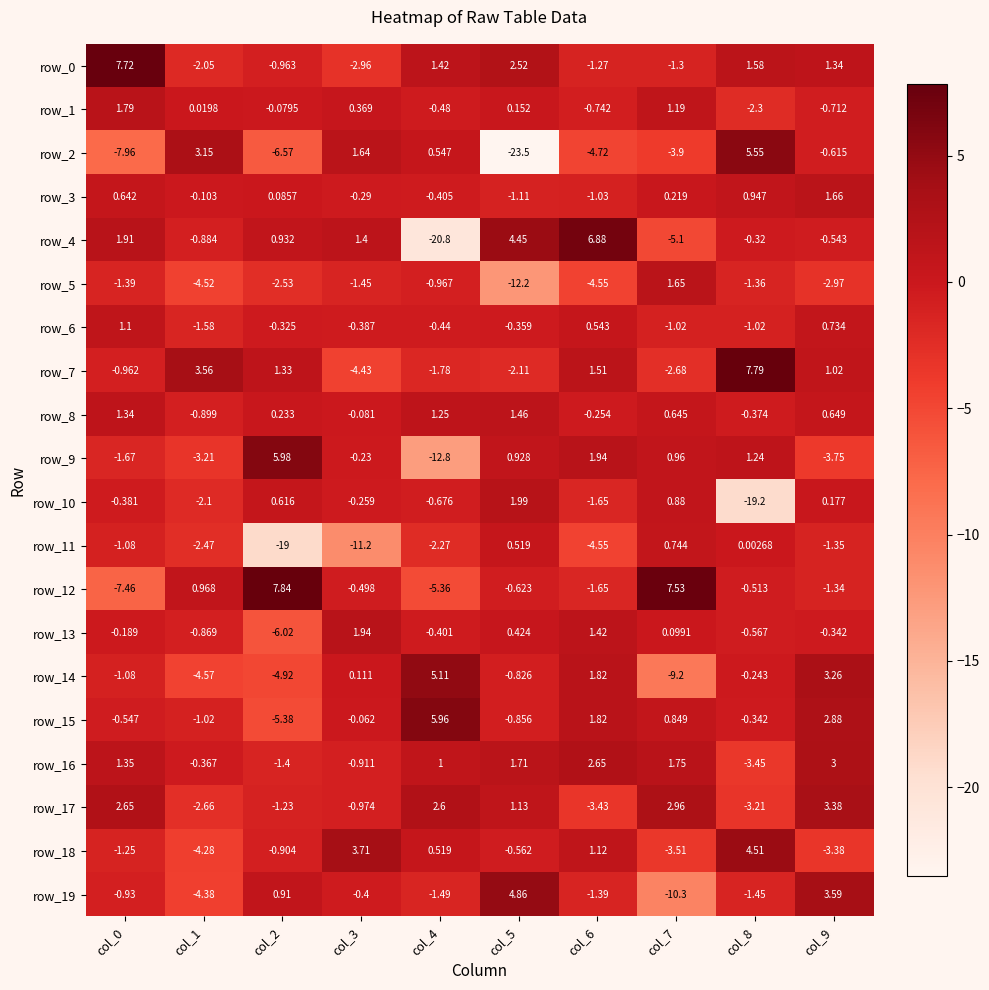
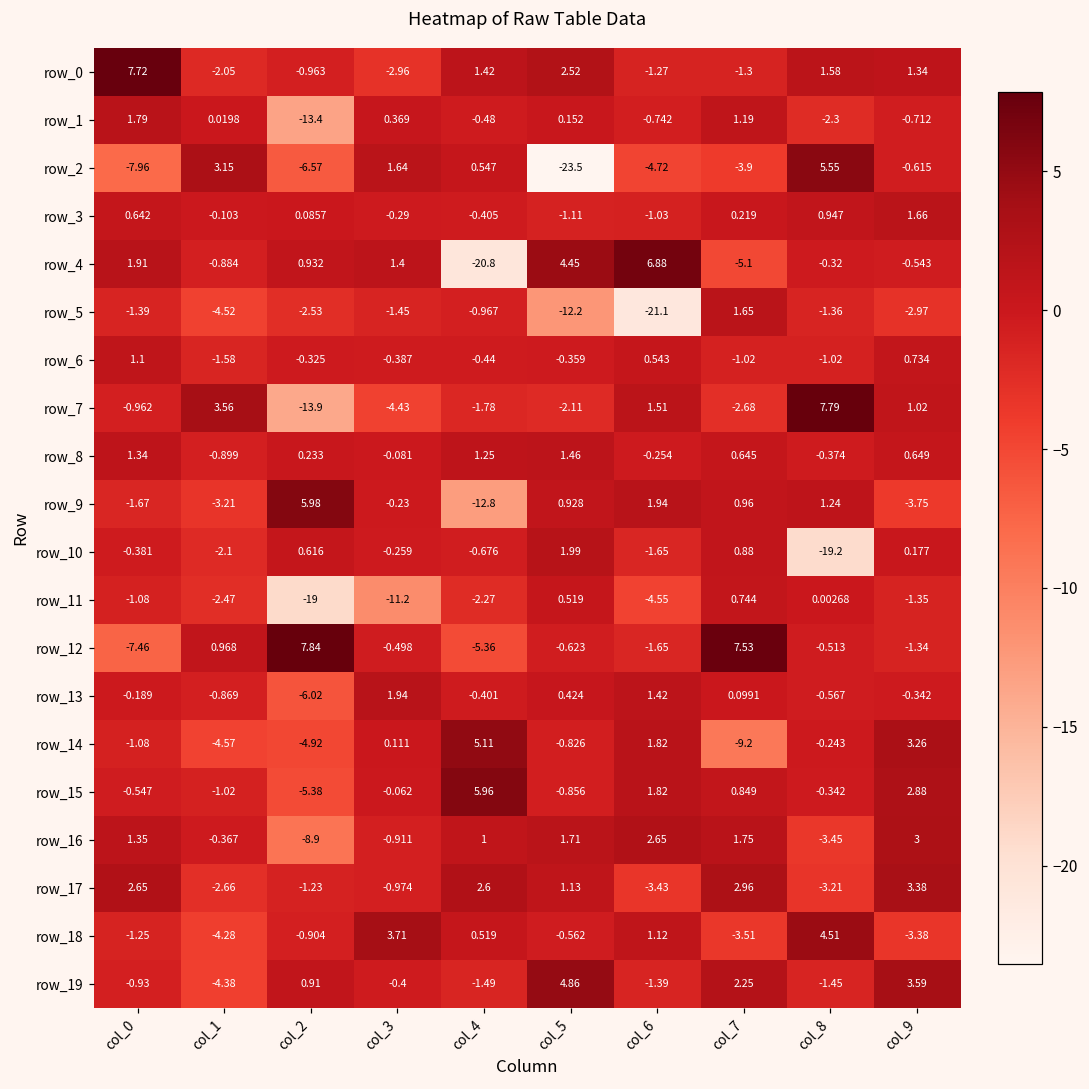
  {
    "row_0": {
      "col_0": 7.72,
      "col_1": -2.05,
      "col_2": -0.963,
      "col_3": -2.96,
      "col_4": 1.42,
      "col_5": 2.52,
      "col_6": -1.27,
      "col_7": -1.3,
      "col_8": 1.58,
      "col_9": 1.34
    },
    "row_1": {
      "col_0": 1.79,
      "col_1": 0.0198,
-     "col_2": -0.0795,
+     "col_2": -13.4,
      "col_3": 0.369,
      "col_4": -0.48,
      "col_5": 0.152,
      "col_6": -0.742,
      "col_7": 1.19,
      "col_8": -2.3,
      "col_9": -0.712
    },
    "row_2": {
      "col_0": -7.96,
      "col_1": 3.15,
      "col_2": -6.57,
      "col_3": 1.64,
      "col_4": 0.547,
      "col_5": -23.5,
      "col_6": -4.72,
      "col_7": -3.9,
      "col_8": 5.55,
      "col_9": -0.615
    },
    "row_3": {
      "col_0": 0.642,
      "col_1": -0.103,
      "col_2": 0.0857,
      "col_3": -0.29,
      "col_4": -0.405,
      "col_5": -1.11,
      "col_6": -1.03,
      "col_7": 0.219,
      "col_8": 0.947,
      "col_9": 1.66
    },
    "row_4": {
      "col_0": 1.91,
      "col_1": -0.884,
      "col_2": 0.932,
      "col_3": 1.4,
      "col_4": -20.8,
      "col_5": 4.45,
      "col_6": 6.88,
      "col_7": -5.1,
      "col_8": -0.32,
      "col_9": -0.543
    },
    "row_5": {
      "col_0": -1.39,
      "col_1": -4.52,
      "col_2": -2.53,
      "col_3": -1.45,
      "col_4": -0.967,
      "col_5": -12.2,
-     "col_6": -4.55,
+     "col_6": -21.1,
      "col_7": 1.65,
      "col_8": -1.36,
      "col_9": -2.97
    },
    "row_6": {
      "col_0": 1.1,
      "col_1": -1.58,
      "col_2": -0.325,
      "col_3": -0.387,
      "col_4": -0.44,
      "col_5": -0.359,
      "col_6": 0.543,
      "col_7": -1.02,
      "col_8": -1.02,
      "col_9": 0.734
    },
    "row_7": {
      "col_0": -0.962,
      "col_1": 3.56,
-     "col_2": 1.33,
+     "col_2": -13.9,
      "col_3": -4.43,
      "col_4": -1.78,
      "col_5": -2.11,
      "col_6": 1.51,
      "col_7": -2.68,
      "col_8": 7.79,
      "col_9": 1.02
    },
    "row_8": {
      "col_0": 1.34,
      "col_1": -0.899,
      "col_2": 0.233,
      "col_3": -0.081,
      "col_4": 1.25,
      "col_5": 1.46,
      "col_6": -0.254,
      "col_7": 0.645,
      "col_8": -0.374,
      "col_9": 0.649
    },
    "row_9": {
      "col_0": -1.67,
      "col_1": -3.21,
      "col_2": 5.98,
      "col_3": -0.23,
      "col_4": -12.8,
      "col_5": 0.928,
      "col_6": 1.94,
      "col_7": 0.96,
      "col_8": 1.24,
      "col_9": -3.75
    },
    "row_10": {
      "col_0": -0.381,
      "col_1": -2.1,
      "col_2": 0.616,
      "col_3": -0.259,
      "col_4": -0.676,
      "col_5": 1.99,
      "col_6": -1.65,
      "col_7": 0.88,
      "col_8": -19.2,
      "col_9": 0.177
    },
    "row_11": {
      "col_0": -1.08,
      "col_1": -2.47,
      "col_2": -19,
      "col_3": -11.2,
      "col_4": -2.27,
      "col_5": 0.519,
      "col_6": -4.55,
      "col_7": 0.744,
      "col_8": 0.00268,
      "col_9": -1.35
    },
    "row_12": {
      "col_0": -7.46,
      "col_1": 0.968,
      "col_2": 7.84,
      "col_3": -0.498,
      "col_4": -5.36,
      "col_5": -0.623,
      "col_6": -1.65,
      "col_7": 7.53,
      "col_8": -0.513,
      "col_9": -1.34
    },
    "row_13": {
      "col_0": -0.189,
      "col_1": -0.869,
      "col_2": -6.02,
      "col_3": 1.94,
      "col_4": -0.401,
      "col_5": 0.424,
      "col_6": 1.42,
      "col_7": 0.0991,
      "col_8": -0.567,
      "col_9": -0.342
    },
    "row_14": {
      "col_0": -1.08,
      "col_1": -4.57,
      "col_2": -4.92,
      "col_3": 0.111,
      "col_4": 5.11,
      "col_5": -0.826,
      "col_6": 1.82,
      "col_7": -9.2,
      "col_8": -0.243,
      "col_9": 3.26
    },
    "row_15": {
      "col_0": -0.547,
      "col_1": -1.02,
      "col_2": -5.38,
      "col_3": -0.062,
      "col_4": 5.96,
      "col_5": -0.856,
      "col_6": 1.82,
      "col_7": 0.849,
      "col_8": -0.342,
      "col_9": 2.88
    },
    "row_16": {
      "col_0": 1.35,
      "col_1": -0.367,
-     "col_2": -1.4,
+     "col_2": -8.9,
      "col_3": -0.911,
      "col_4": 1,
      "col_5": 1.71,
      "col_6": 2.65,
      "col_7": 1.75,
      "col_8": -3.45,
      "col_9": 3
    },
    "row_17": {
      "col_0": 2.65,
      "col_1": -2.66,
      "col_2": -1.23,
      "col_3": -0.974,
      "col_4": 2.6,
      "col_5": 1.13,
      "col_6": -3.43,
      "col_7": 2.96,
      "col_8": -3.21,
      "col_9": 3.38
    },
    "row_18": {
      "col_0": -1.25,
      "col_1": -4.28,
      "col_2": -0.904,
      "col_3": 3.71,
      "col_4": 0.519,
      "col_5": -0.562,
      "col_6": 1.12,
      "col_7": -3.51,
      "col_8": 4.51,
      "col_9": -3.38
    },
    "row_19": {
      "col_0": -0.93,
      "col_1": -4.38,
      "col_2": 0.91,
      "col_3": -0.4,
      "col_4": -1.49,
      "col_5": 4.86,
      "col_6": -1.39,
-     "col_7": -10.3,
+     "col_7": 2.25,
      "col_8": -1.45,
      "col_9": 3.59
    }
  }
